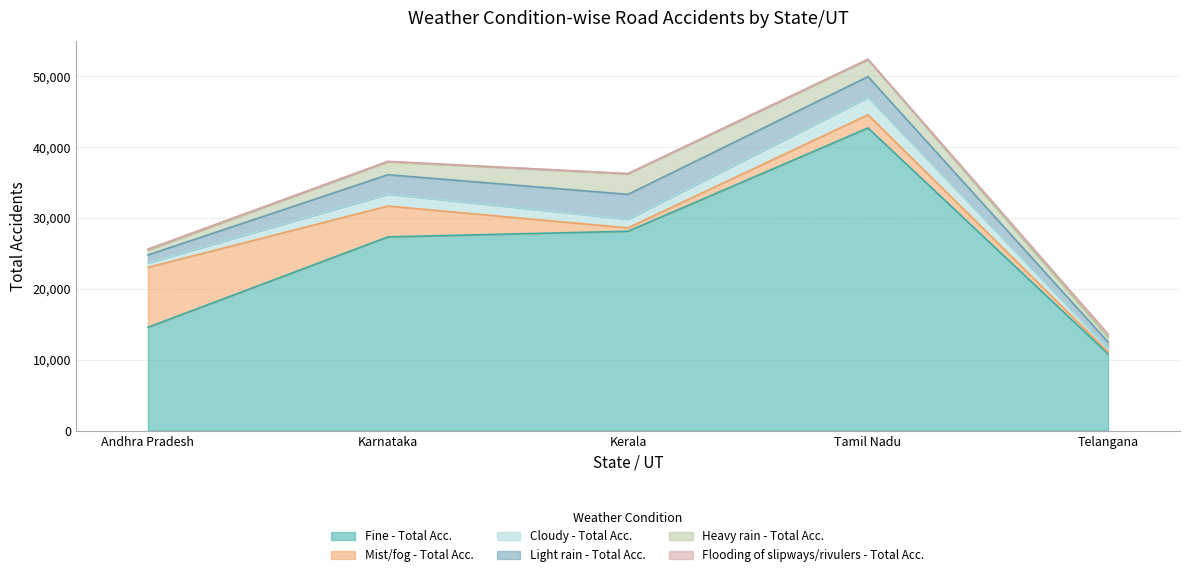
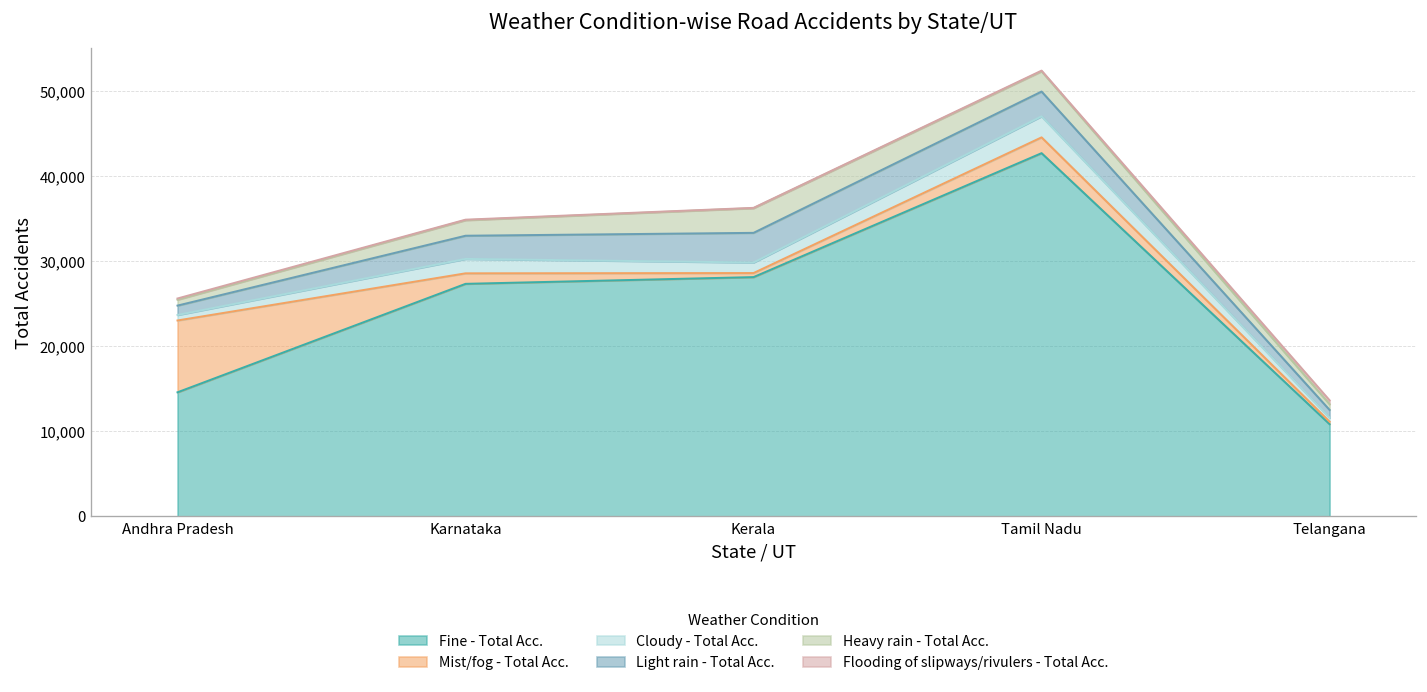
  {
    "Mist/fog - Total Acc.": {
      "Andhra Pradesh": "8,000",
-     "Karnataka": "4,000",
+     "Karnataka": "1,000",
      "Kerala": "0",
      "Tamil Nadu": "2,000"
    }
  }
